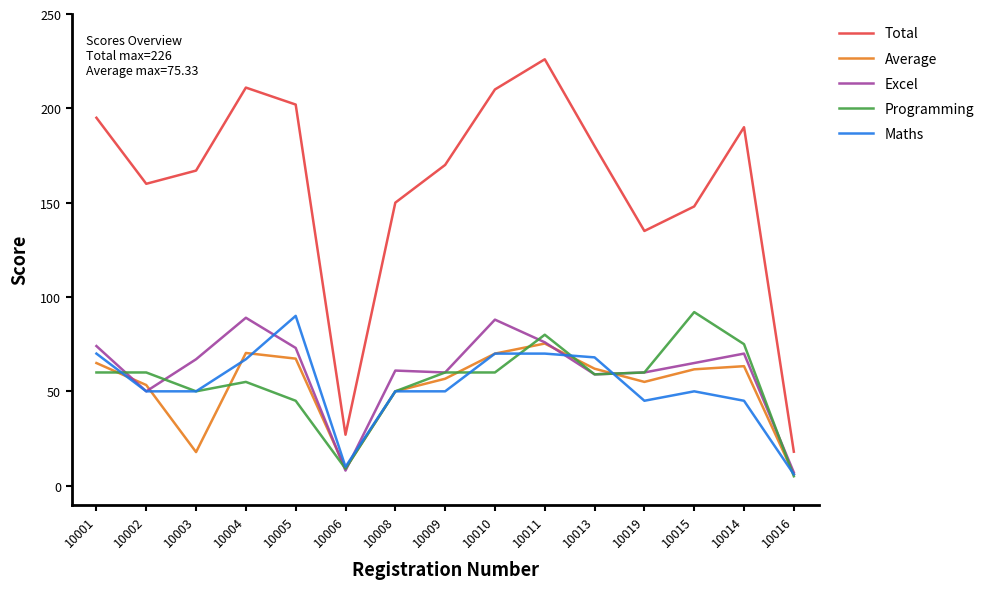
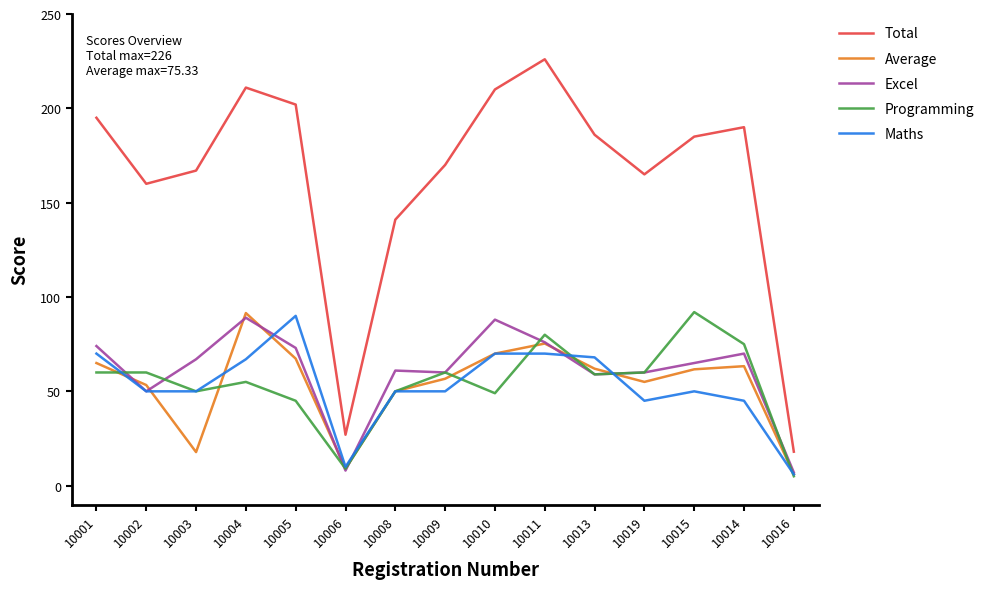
  {
    "Total": {
      "10001": 195,
      "10002": 160,
      "10003": 167,
      "10004": 211,
      "10005": 202,
      "10006": 27,
-     "10008": 150,
+     "10008": 141,
      "10009": 170,
      "10010": 210,
      "10011": 226,
-     "10013": 180,
-     "10019": 135,
-     "10015": 148,
+     "10013": 186,
+     "10019": 165,
+     "10015": 185,
      "10014": 190,
      "10016": 18
    },
    "Average": {
      "10001": 65,
      "10002": 53,
      "10003": 18,
-     "10004": 70,
+     "10004": 91,
      "10005": 67,
      "10009": 57,
      "10013": 62,
      "10019": 55,
      "10015": 62,
      "10014": 63
    },
    "Excel": {
      "10001": 74,
      "10003": 67,
      "10004": 89,
      "10005": 73,
      "10008": 61,
      "10010": 88,
      "10015": 65,
      "10014": 70
    },
    "Programming": {
      "10001": 60,
      "10002": 60,
      "10004": 55,
      "10005": 45,
-     "10010": 60,
+     "10010": 49,
      "10011": 80,
      "10015": 92,
      "10014": 75
    },
    "Maths": {
      "10001": 70,
      "10004": 67,
      "10005": 90,
      "10009": 50,
      "10011": 70,
      "10013": 68,
      "10019": 45,
      "10015": 50,
      "10014": 45
    }
  }
